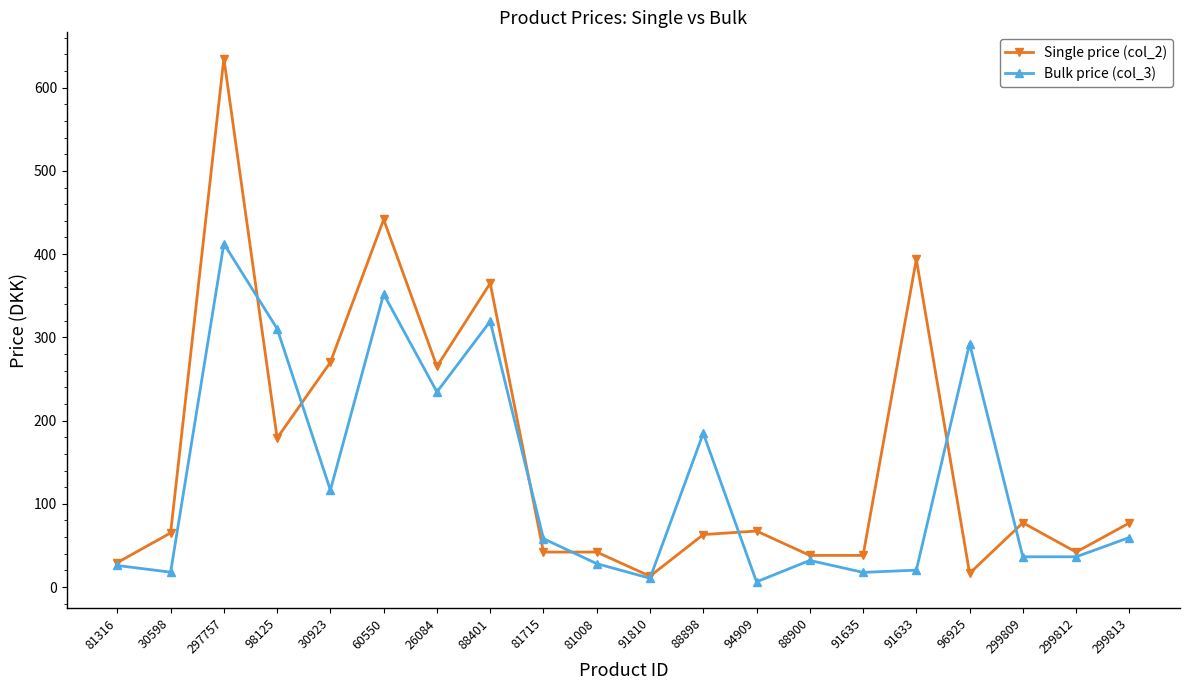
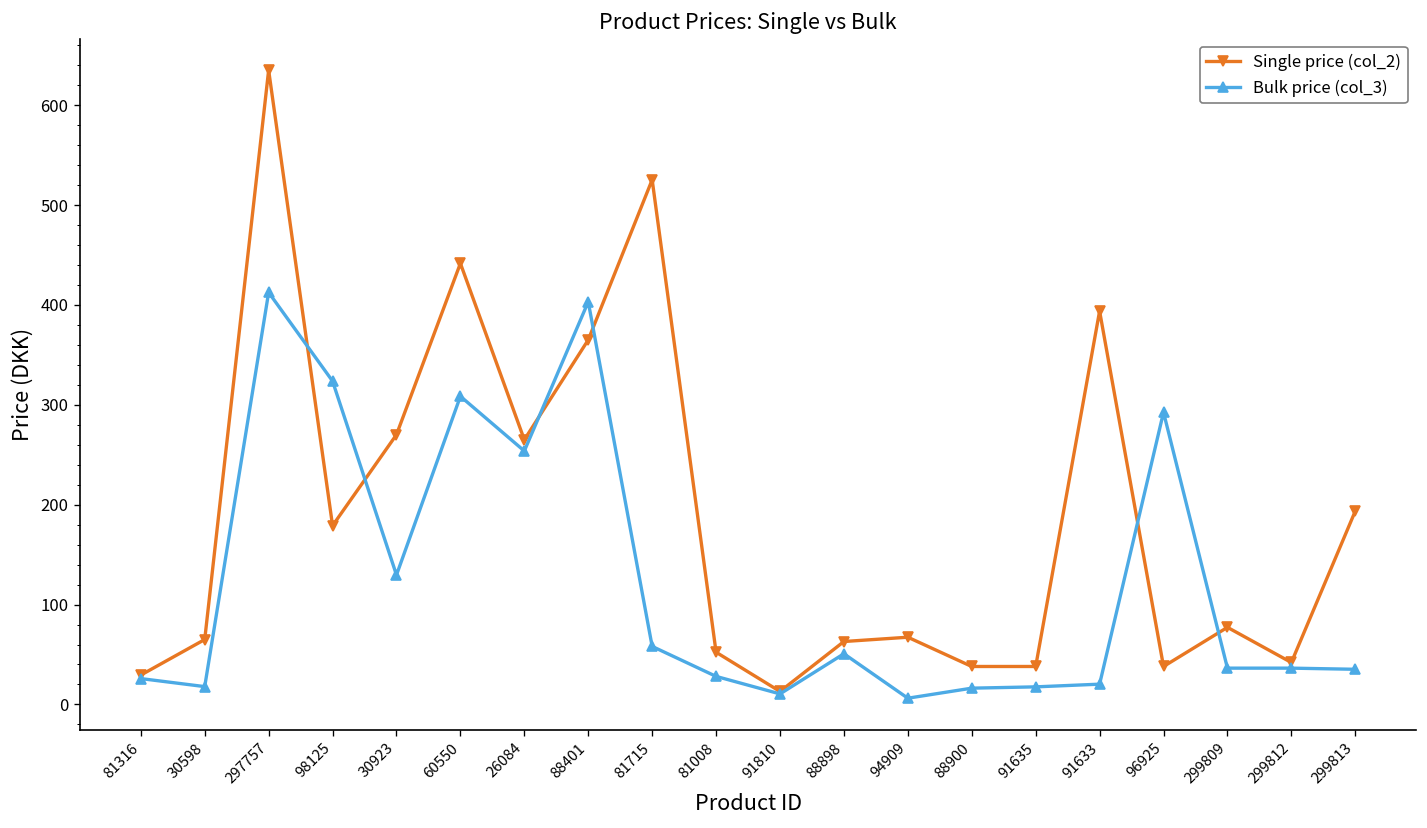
  {
    "Single price (col_2)": {
      "81316": 30,
      "30598": 70,
      "297757": 640,
      "98125": 180,
      "30923": 270,
      "60550": 440,
      "26084": 270,
      "88401": 370,
-     "81715": 40,
-     "81008": 40,
+     "81715": 530,
+     "81008": 50,
      "88898": 60,
      "94909": 70,
      "88900": 40,
      "91635": 40,
      "91633": 390,
-     "96925": 20,
+     "96925": 40,
      "299809": 80,
      "299812": 40,
-     "299813": 80
+     "299813": 190
    },
    "Bulk price (col_3)": {
      "81316": 30,
      "30598": 20,
      "297757": 410,
-     "98125": 310,
-     "30923": 120,
-     "60550": 350,
-     "26084": 230,
-     "88401": 320,
+     "98125": 320,
+     "30923": 130,
+     "60550": 310,
+     "26084": 250,
+     "88401": 400,
      "81715": 60,
      "81008": 30,
-     "88898": 180,
+     "88898": 50,
      "94909": 10,
-     "88900": 30,
+     "88900": 20,
      "91635": 20,
      "91633": 20,
      "96925": 290,
      "299809": 40,
      "299812": 40,
-     "299813": 60
+     "299813": 40
    }
  }
